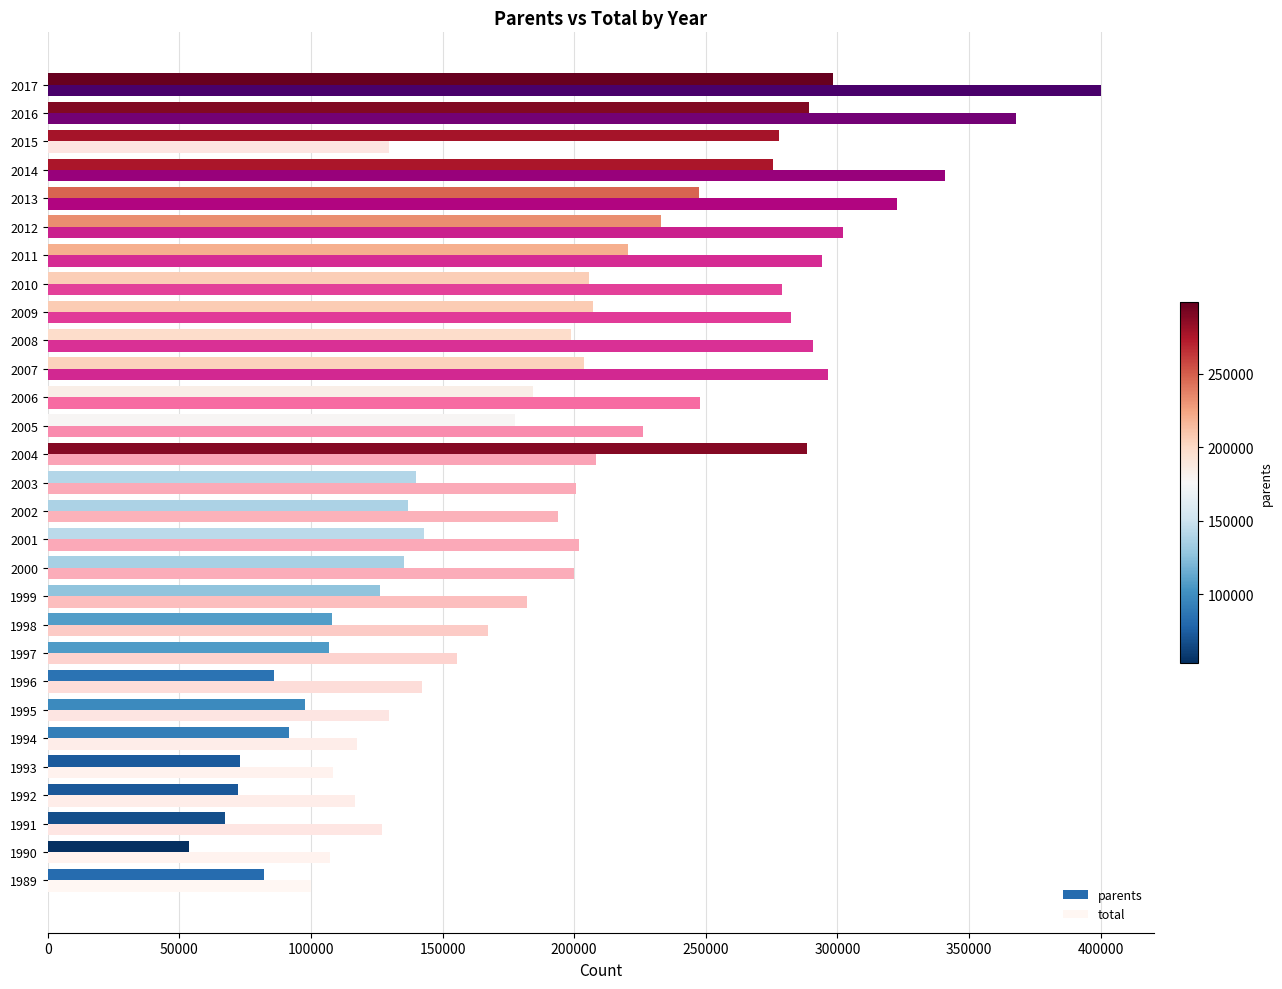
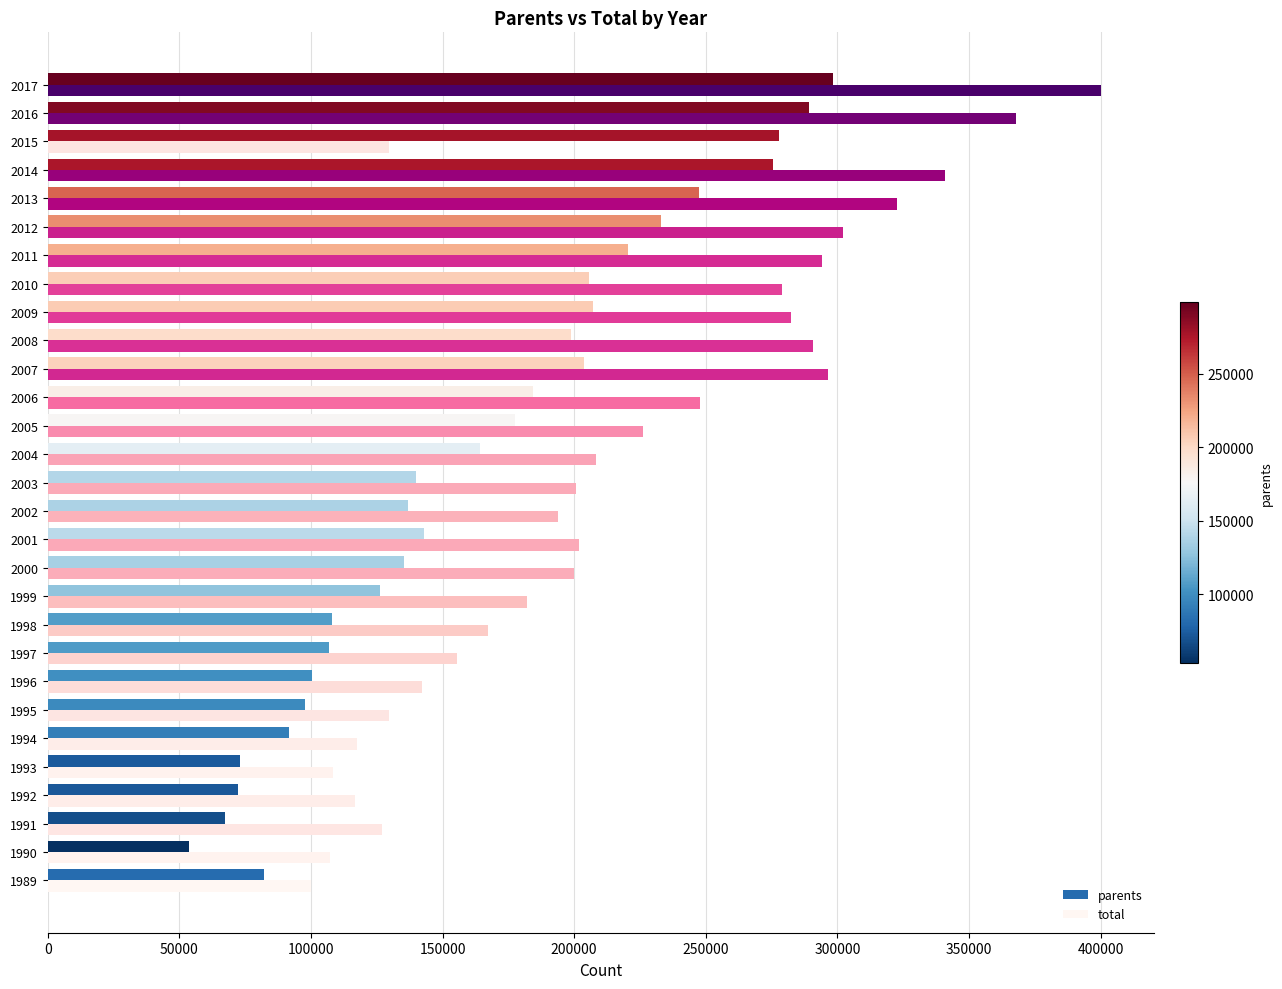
  {
    "parents": {
      "2017": 298000,
      "2016": 289000,
      "2015": 278000,
      "2014": 275000,
      "2013": 247000,
      "2012": 233000,
      "2011": 220000,
      "2010": 206000,
      "2009": 207000,
      "2008": 199000,
      "2007": 204000,
      "2006": 184000,
      "2005": 178000,
-     "2004": 288000,
+     "2004": 164000,
      "2003": 140000,
      "2002": 137000,
      "2001": 143000,
      "2000": 135000,
      "1999": 126000,
      "1998": 108000,
      "1997": 107000,
-     "1996": 86000,
+     "1996": 101000,
      "1995": 98000,
      "1994": 92000,
      "1993": 73000,
      "1992": 72000,
      "1991": 67000,
      "1990": 54000,
      "1989": 82000
    },
    "total": {
      "2017": 400000,
      "2016": 368000,
      "2015": 129000,
      "2014": 341000,
      "2013": 323000,
      "2012": 302000,
      "2011": 294000,
      "2010": 279000,
      "2009": 282000,
      "2008": 291000,
      "2007": 296000,
      "2006": 248000,
      "2005": 226000,
      "2004": 208000,
      "2003": 201000,
      "2002": 194000,
      "2001": 202000,
      "2000": 200000,
      "1999": 182000,
      "1998": 167000,
      "1997": 155000,
      "1996": 142000,
      "1995": 130000,
      "1994": 117000,
      "1993": 108000,
      "1992": 117000,
      "1991": 127000,
      "1990": 107000,
      "1989": 100000
    }
  }
